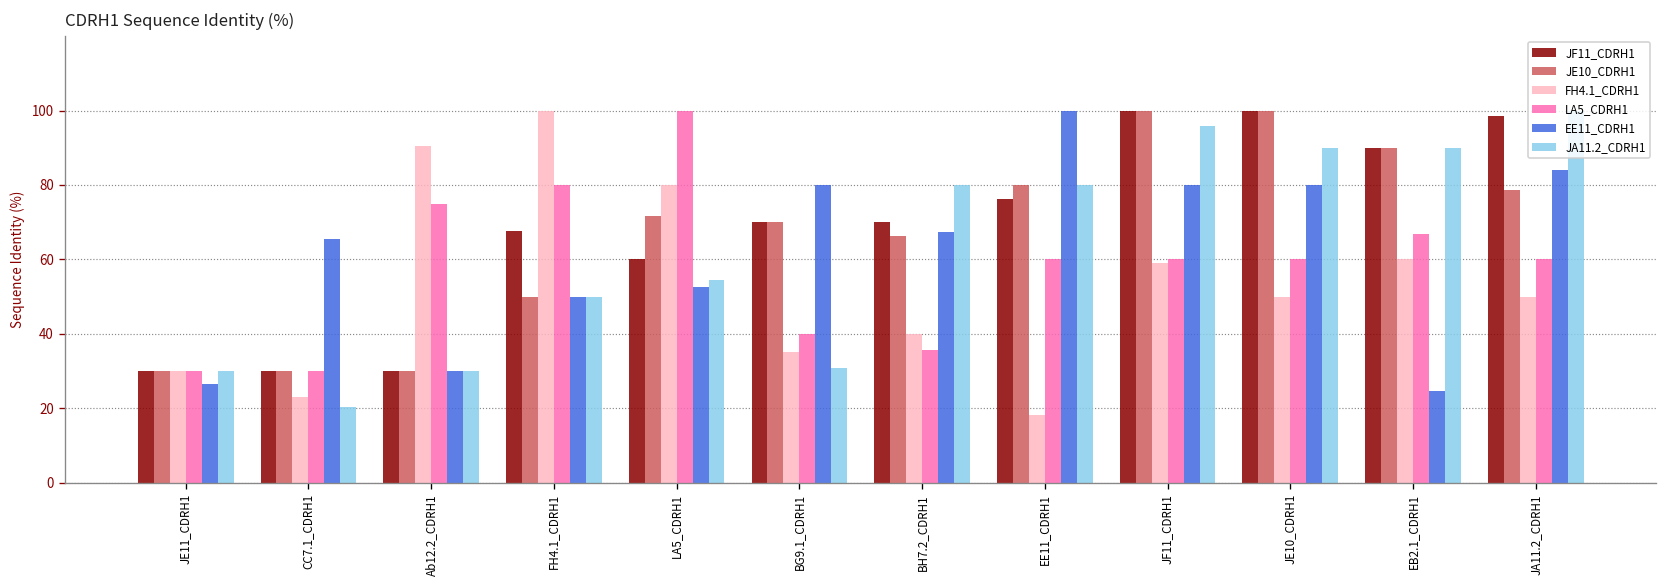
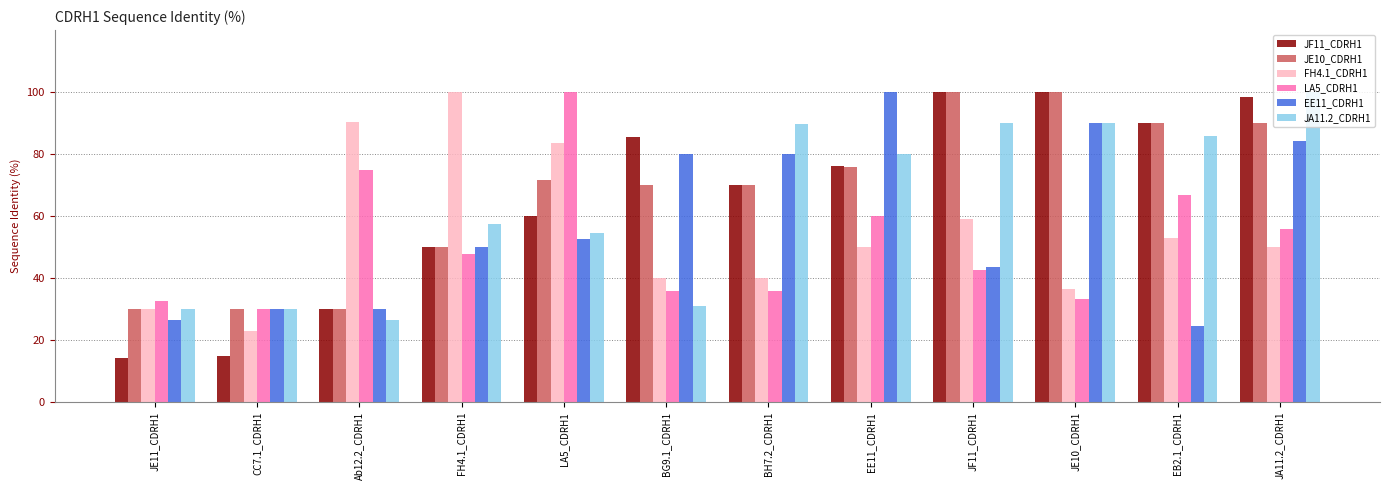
  {
    "JF11_CDRH1": {
-     "JE11_CDRH1": 30,
-     "CC7.1_CDRH1": 30,
+     "JE11_CDRH1": 14,
+     "CC7.1_CDRH1": 15,
      "Ab12.2_CDRH1": 30,
-     "FH4.1_CDRH1": 68,
+     "FH4.1_CDRH1": 50,
      "LA5_CDRH1": 60,
-     "BG9.1_CDRH1": 70,
+     "BG9.1_CDRH1": 86,
      "BH7.2_CDRH1": 70,
      "EE11_CDRH1": 76,
      "JF11_CDRH1": 100,
      "JE10_CDRH1": 100,
      "EB2.1_CDRH1": 90,
      "JA11.2_CDRH1": 99
    },
    "JE10_CDRH1": {
      "JE11_CDRH1": 30,
      "CC7.1_CDRH1": 30,
      "Ab12.2_CDRH1": 30,
      "FH4.1_CDRH1": 50,
      "LA5_CDRH1": 72,
      "BG9.1_CDRH1": 70,
-     "BH7.2_CDRH1": 66,
-     "EE11_CDRH1": 80,
+     "BH7.2_CDRH1": 70,
+     "EE11_CDRH1": 76,
      "JF11_CDRH1": 100,
      "JE10_CDRH1": 100,
      "EB2.1_CDRH1": 90,
-     "JA11.2_CDRH1": 79
+     "JA11.2_CDRH1": 90
    },
    "FH4.1_CDRH1": {
      "JE11_CDRH1": 30,
      "CC7.1_CDRH1": 23,
      "Ab12.2_CDRH1": 91,
      "FH4.1_CDRH1": 100,
-     "LA5_CDRH1": 80,
-     "BG9.1_CDRH1": 35,
+     "LA5_CDRH1": 84,
+     "BG9.1_CDRH1": 40,
      "BH7.2_CDRH1": 40,
-     "EE11_CDRH1": 18,
+     "EE11_CDRH1": 50,
      "JF11_CDRH1": 59,
-     "JE10_CDRH1": 50,
-     "EB2.1_CDRH1": 60,
+     "JE10_CDRH1": 36,
+     "EB2.1_CDRH1": 53,
      "JA11.2_CDRH1": 50
    },
    "LA5_CDRH1": {
-     "JE11_CDRH1": 30,
+     "JE11_CDRH1": 33,
      "CC7.1_CDRH1": 30,
      "Ab12.2_CDRH1": 75,
-     "FH4.1_CDRH1": 80,
+     "FH4.1_CDRH1": 48,
      "LA5_CDRH1": 100,
-     "BG9.1_CDRH1": 40,
+     "BG9.1_CDRH1": 36,
      "BH7.2_CDRH1": 36,
      "EE11_CDRH1": 60,
-     "JF11_CDRH1": 60,
-     "JE10_CDRH1": 60,
+     "JF11_CDRH1": 43,
+     "JE10_CDRH1": 33,
      "EB2.1_CDRH1": 67,
-     "JA11.2_CDRH1": 60
+     "JA11.2_CDRH1": 56
    },
    "EE11_CDRH1": {
      "JE11_CDRH1": 27,
-     "CC7.1_CDRH1": 66,
+     "CC7.1_CDRH1": 30,
      "Ab12.2_CDRH1": 30,
      "FH4.1_CDRH1": 50,
      "LA5_CDRH1": 53,
      "BG9.1_CDRH1": 80,
-     "BH7.2_CDRH1": 67,
+     "BH7.2_CDRH1": 80,
      "EE11_CDRH1": 100,
-     "JF11_CDRH1": 80,
-     "JE10_CDRH1": 80,
+     "JF11_CDRH1": 44,
+     "JE10_CDRH1": 90,
      "EB2.1_CDRH1": 25,
      "JA11.2_CDRH1": 84
    },
    "JA11.2_CDRH1": {
      "JE11_CDRH1": 30,
-     "CC7.1_CDRH1": 20,
-     "Ab12.2_CDRH1": 30,
-     "FH4.1_CDRH1": 50,
+     "CC7.1_CDRH1": 30,
+     "Ab12.2_CDRH1": 26,
+     "FH4.1_CDRH1": 58,
      "LA5_CDRH1": 55,
      "BG9.1_CDRH1": 31,
-     "BH7.2_CDRH1": 80,
+     "BH7.2_CDRH1": 90,
      "EE11_CDRH1": 80,
-     "JF11_CDRH1": 96,
+     "JF11_CDRH1": 90,
      "JE10_CDRH1": 90,
-     "EB2.1_CDRH1": 90
+     "EB2.1_CDRH1": 86
    }
  }
